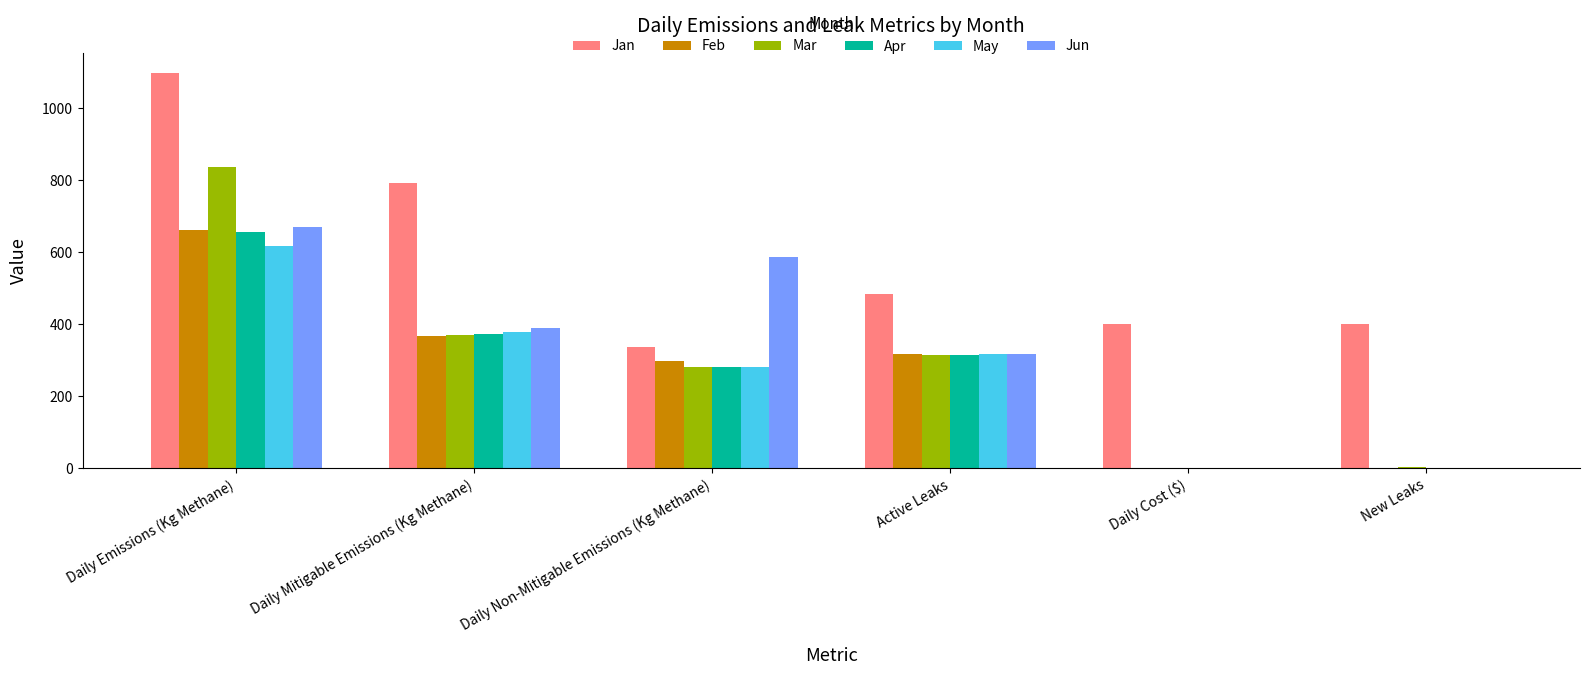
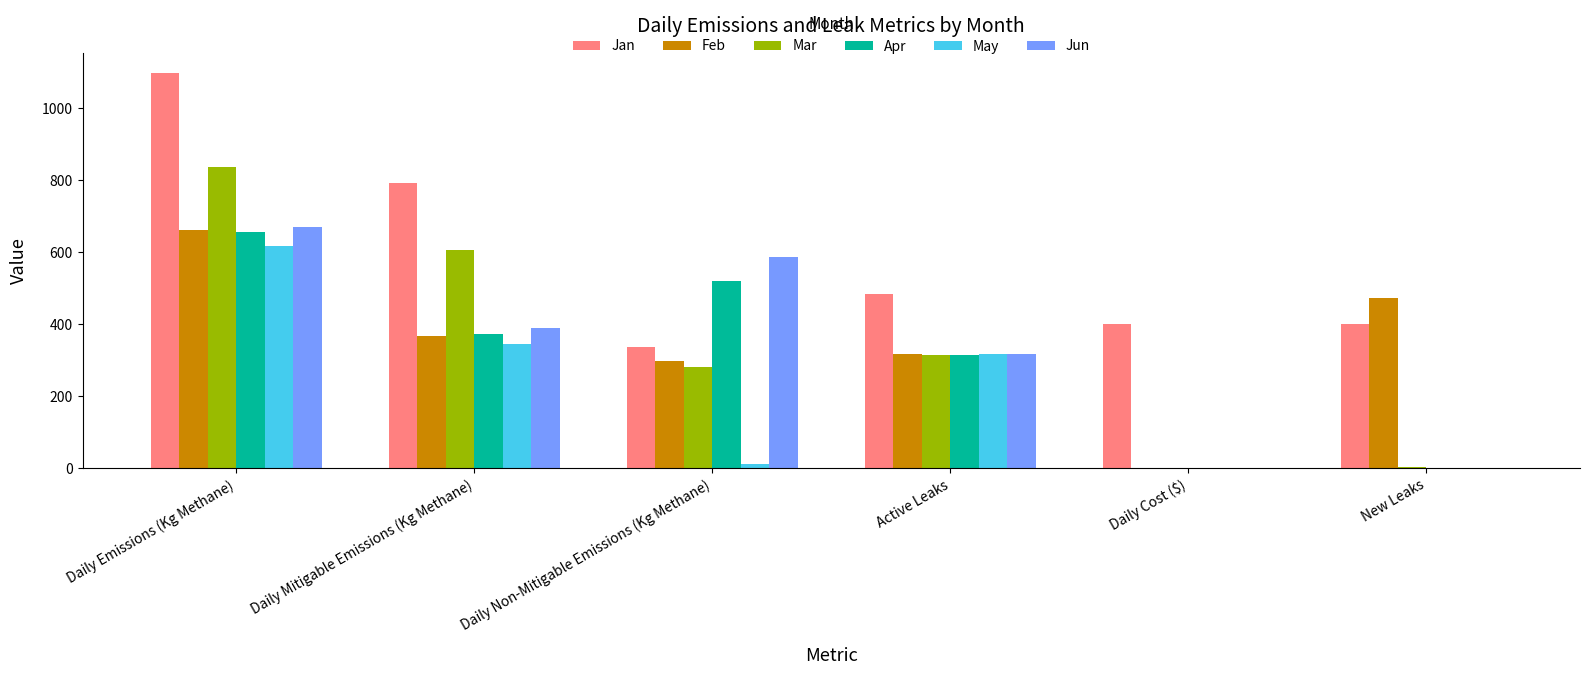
  {
    "Jan": {
      "Daily Emissions (Kg Methane)": 1100,
      "Daily Mitigable Emissions (Kg Methane)": 790,
      "Daily Non-Mitigable Emissions (Kg Methane)": 340,
      "Active Leaks": 490,
      "Daily Cost ($)": 400,
      "New Leaks": 400
    },
    "Feb": {
      "Daily Emissions (Kg Methane)": 660,
      "Daily Mitigable Emissions (Kg Methane)": 370,
      "Daily Non-Mitigable Emissions (Kg Methane)": 300,
      "Active Leaks": 320,
      "Daily Cost ($)": 0,
-     "New Leaks": 0
+     "New Leaks": 470
    },
    "Mar": {
      "Daily Emissions (Kg Methane)": 840,
-     "Daily Mitigable Emissions (Kg Methane)": 370,
+     "Daily Mitigable Emissions (Kg Methane)": 610,
      "Daily Non-Mitigable Emissions (Kg Methane)": 280,
      "Active Leaks": 310,
      "Daily Cost ($)": 0
    },
    "Apr": {
      "Daily Emissions (Kg Methane)": 660,
      "Daily Mitigable Emissions (Kg Methane)": 370,
-     "Daily Non-Mitigable Emissions (Kg Methane)": 280,
+     "Daily Non-Mitigable Emissions (Kg Methane)": 520,
      "Active Leaks": 320,
      "Daily Cost ($)": 0
    },
    "May": {
      "Daily Emissions (Kg Methane)": 620,
-     "Daily Mitigable Emissions (Kg Methane)": 380,
-     "Daily Non-Mitigable Emissions (Kg Methane)": 280,
+     "Daily Mitigable Emissions (Kg Methane)": 350,
+     "Daily Non-Mitigable Emissions (Kg Methane)": 10,
      "Active Leaks": 320,
      "Daily Cost ($)": 0
    },
    "Jun": {
      "Daily Emissions (Kg Methane)": 670,
      "Daily Mitigable Emissions (Kg Methane)": 390,
      "Daily Non-Mitigable Emissions (Kg Methane)": 590,
      "Active Leaks": 320,
      "Daily Cost ($)": 0
    }
  }
